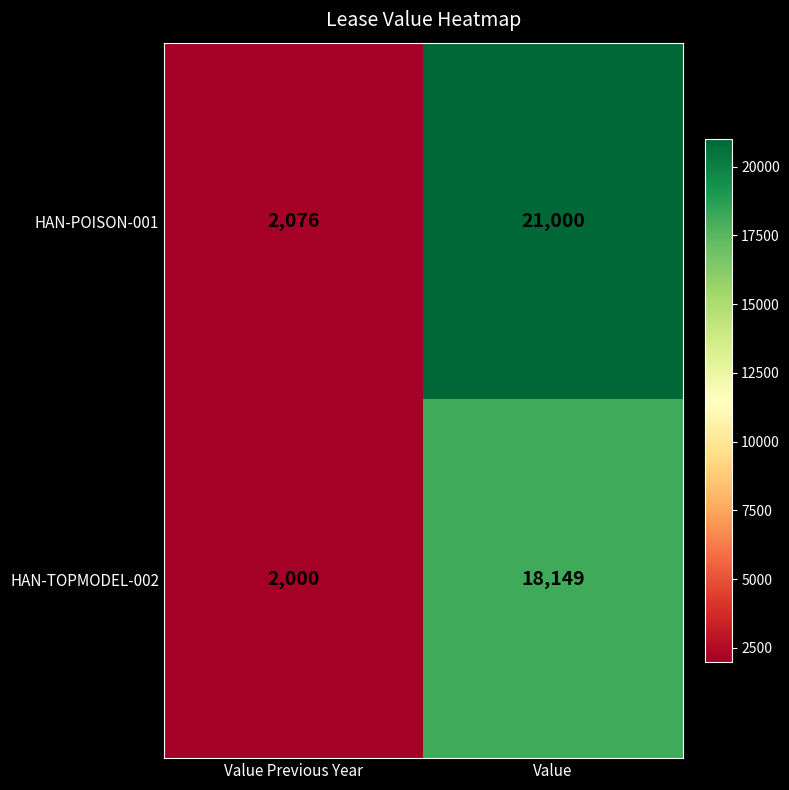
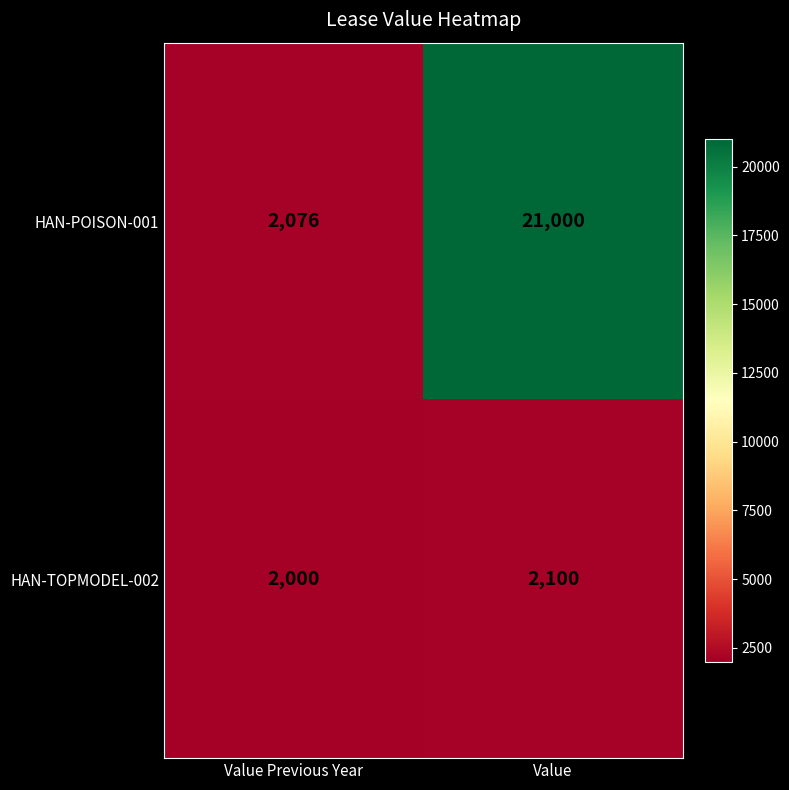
  {
    "HAN-POISON-001": {
      "Value Previous Year": "2,076",
      "Value": "21,000"
    },
    "HAN-TOPMODEL-002": {
      "Value Previous Year": "2,000",
-     "Value": "18,149"
+     "Value": "2,100"
    }
  }
